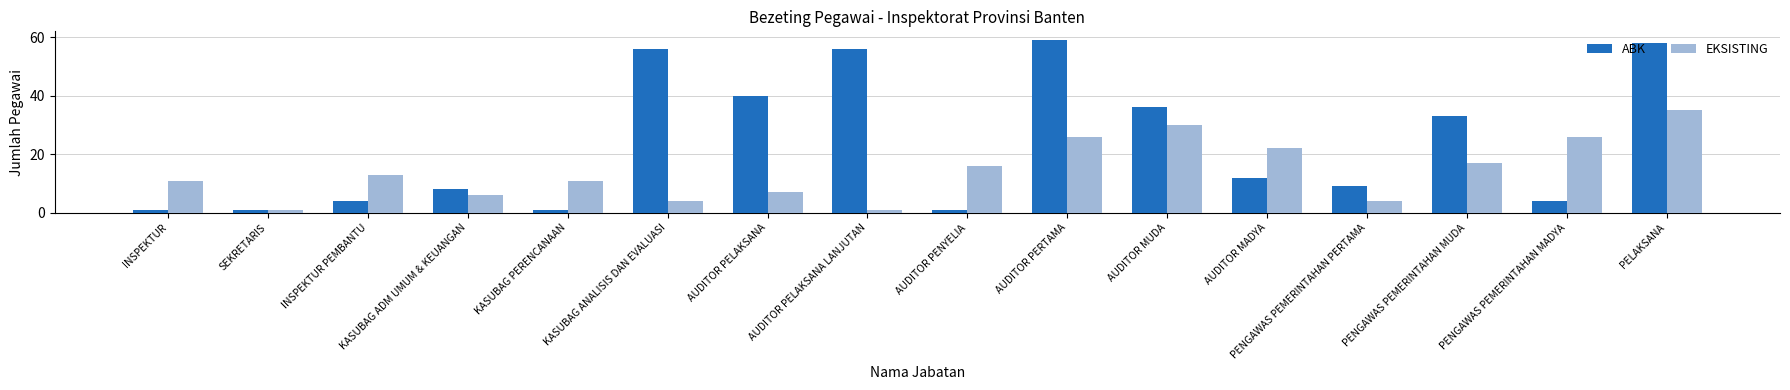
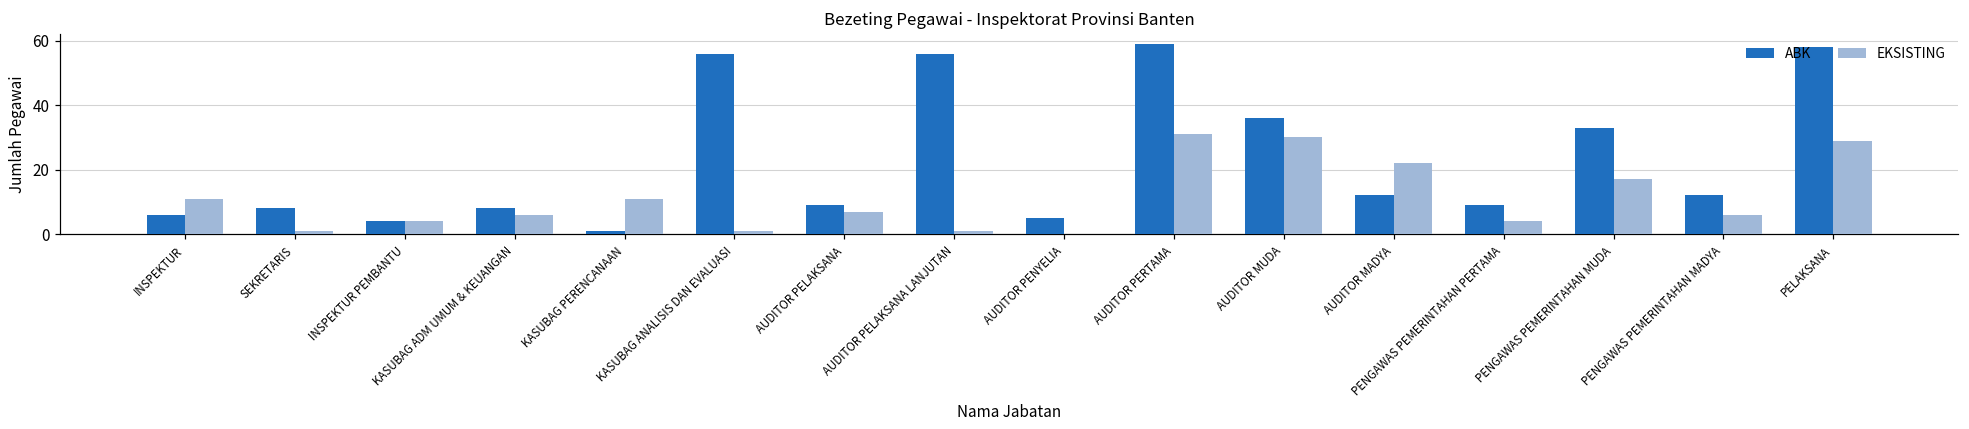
  {
    "ABK": {
-     "INSPEKTUR": 1,
-     "SEKRETARIS": 1,
+     "INSPEKTUR": 6,
+     "SEKRETARIS": 8,
      "INSPEKTUR PEMBANTU": 4,
      "KASUBAG ADM UMUM & KEUANGAN": 8,
      "KASUBAG PERENCANAAN": 1,
      "KASUBAG ANALISIS DAN EVALUASI": 56,
-     "AUDITOR PELAKSANA": 40,
+     "AUDITOR PELAKSANA": 9,
      "AUDITOR PELAKSANA LANJUTAN": 56,
-     "AUDITOR PENYELIA": 1,
+     "AUDITOR PENYELIA": 5,
      "AUDITOR PERTAMA": 59,
      "AUDITOR MUDA": 36,
      "AUDITOR MADYA": 12,
      "PENGAWAS PEMERINTAHAN PERTAMA": 9,
      "PENGAWAS PEMERINTAHAN MUDA": 33,
-     "PENGAWAS PEMERINTAHAN MADYA": 4,
+     "PENGAWAS PEMERINTAHAN MADYA": 12,
      "PELAKSANA": 58
    },
    "EKSISTING": {
      "INSPEKTUR": 11,
      "SEKRETARIS": 1,
-     "INSPEKTUR PEMBANTU": 13,
+     "INSPEKTUR PEMBANTU": 4,
      "KASUBAG ADM UMUM & KEUANGAN": 6,
      "KASUBAG PERENCANAAN": 11,
-     "KASUBAG ANALISIS DAN EVALUASI": 4,
+     "KASUBAG ANALISIS DAN EVALUASI": 1,
      "AUDITOR PELAKSANA": 7,
      "AUDITOR PELAKSANA LANJUTAN": 1,
-     "AUDITOR PENYELIA": 16,
-     "AUDITOR PERTAMA": 26,
+     "AUDITOR PENYELIA": 0,
+     "AUDITOR PERTAMA": 31,
      "AUDITOR MUDA": 30,
      "AUDITOR MADYA": 22,
      "PENGAWAS PEMERINTAHAN PERTAMA": 4,
      "PENGAWAS PEMERINTAHAN MUDA": 17,
-     "PENGAWAS PEMERINTAHAN MADYA": 26,
-     "PELAKSANA": 35
+     "PENGAWAS PEMERINTAHAN MADYA": 6,
+     "PELAKSANA": 29
    }
  }
